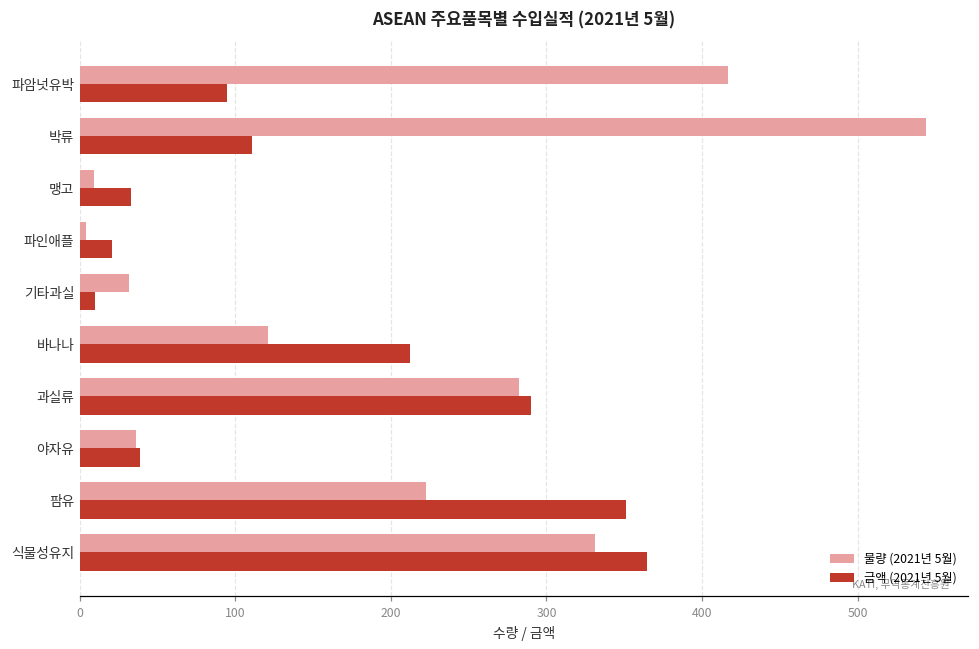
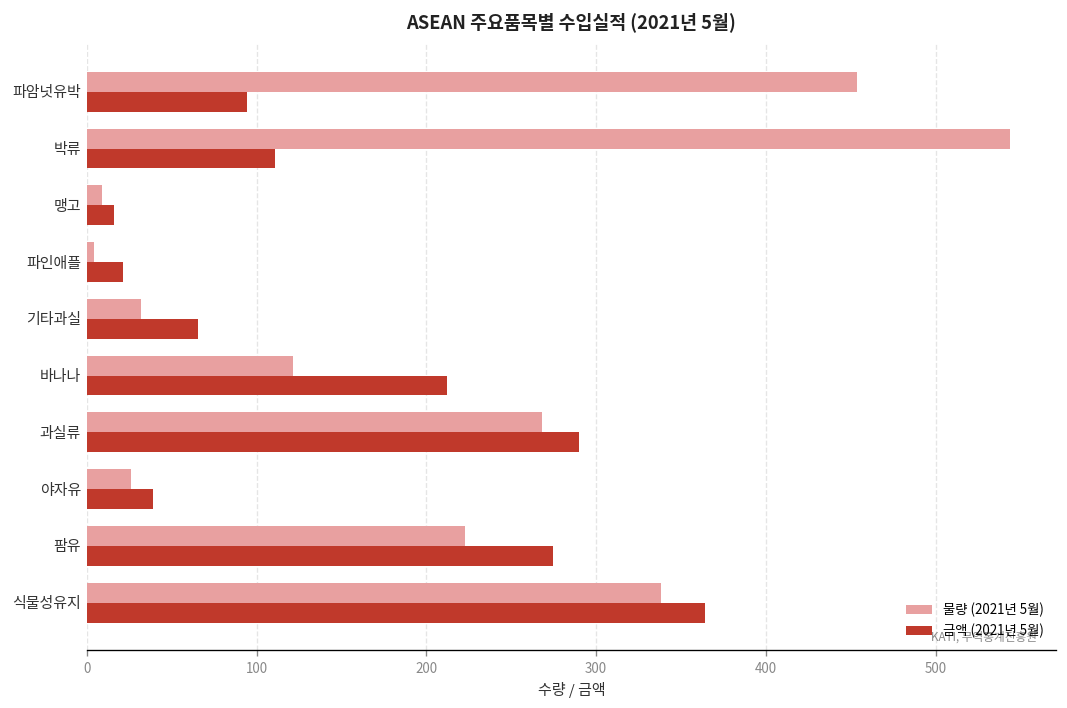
  {
    "물량 (2021년 5월)": {
-     "파암넛유박": 417,
+     "파암넛유박": 454,
      "박류": 544,
      "맹고": 9,
      "파인애플": 4,
      "기타과실": 32,
      "바나나": 121,
-     "과실류": 283,
-     "야자유": 36,
+     "과실류": 268,
+     "야자유": 26,
      "팜유": 223,
-     "식물성유지": 331
+     "식물성유지": 338
    },
    "금액 (2021년 5월)": {
      "파암넛유박": 94,
      "박류": 111,
-     "맹고": 33,
+     "맹고": 16,
      "파인애플": 21,
-     "기타과실": 10,
+     "기타과실": 66,
      "바나나": 212,
      "과실류": 290,
      "야자유": 39,
-     "팜유": 351,
+     "팜유": 275,
      "식물성유지": 364
    }
  }
